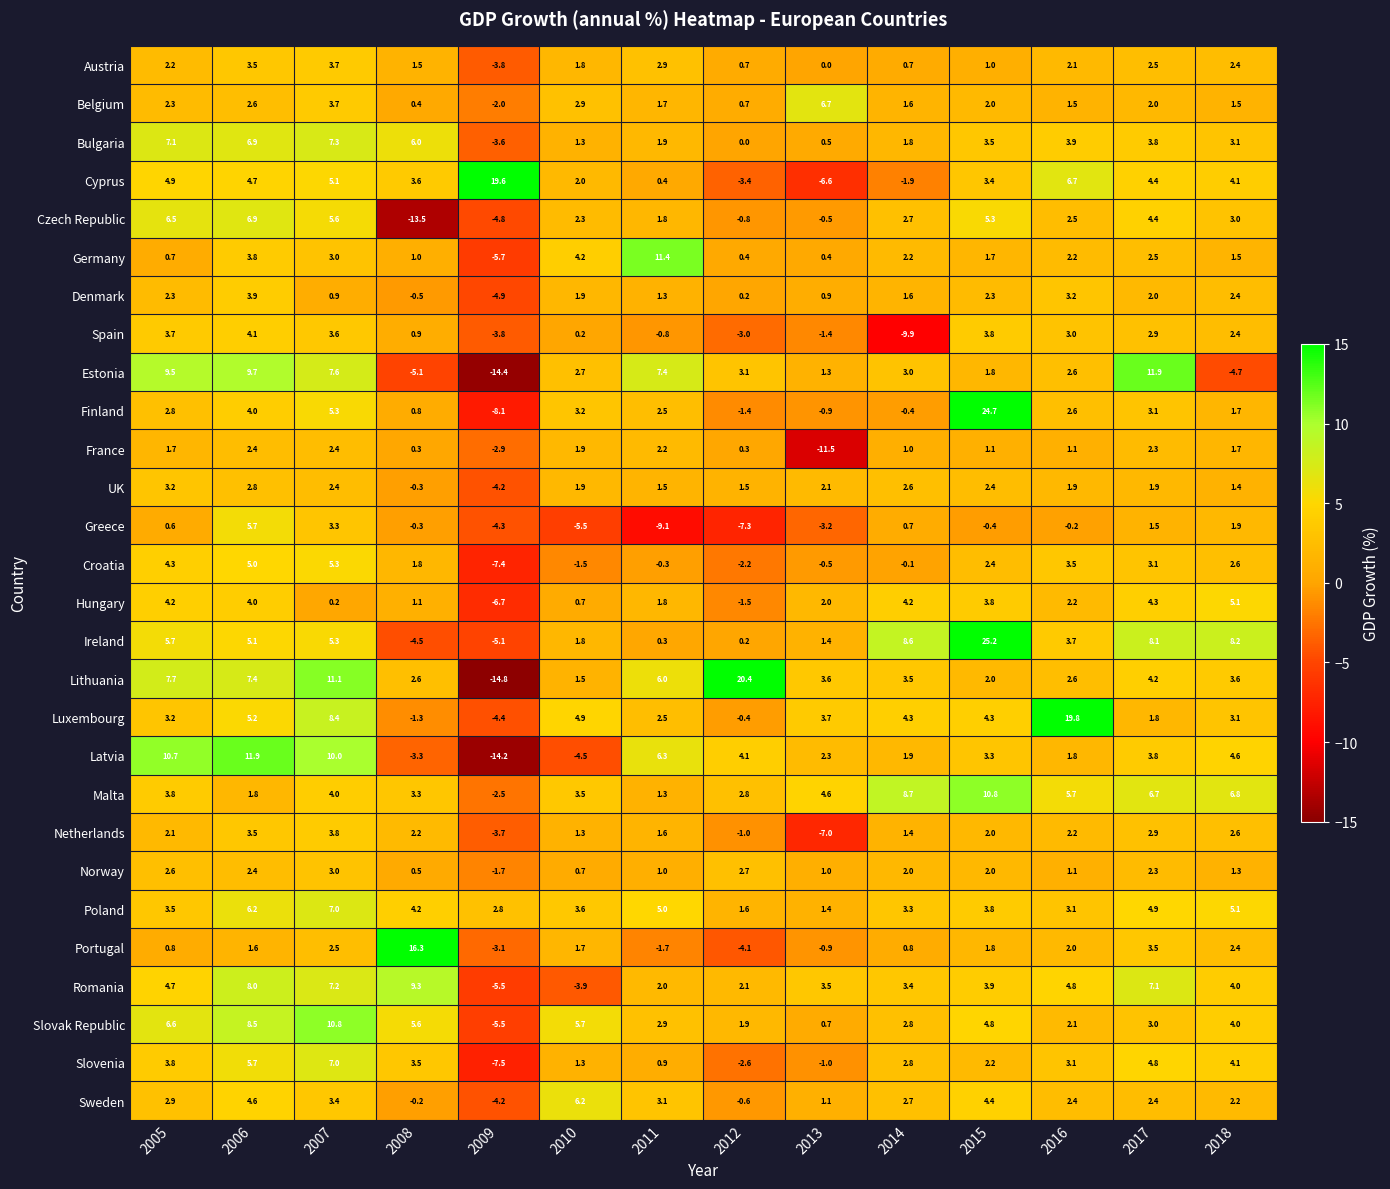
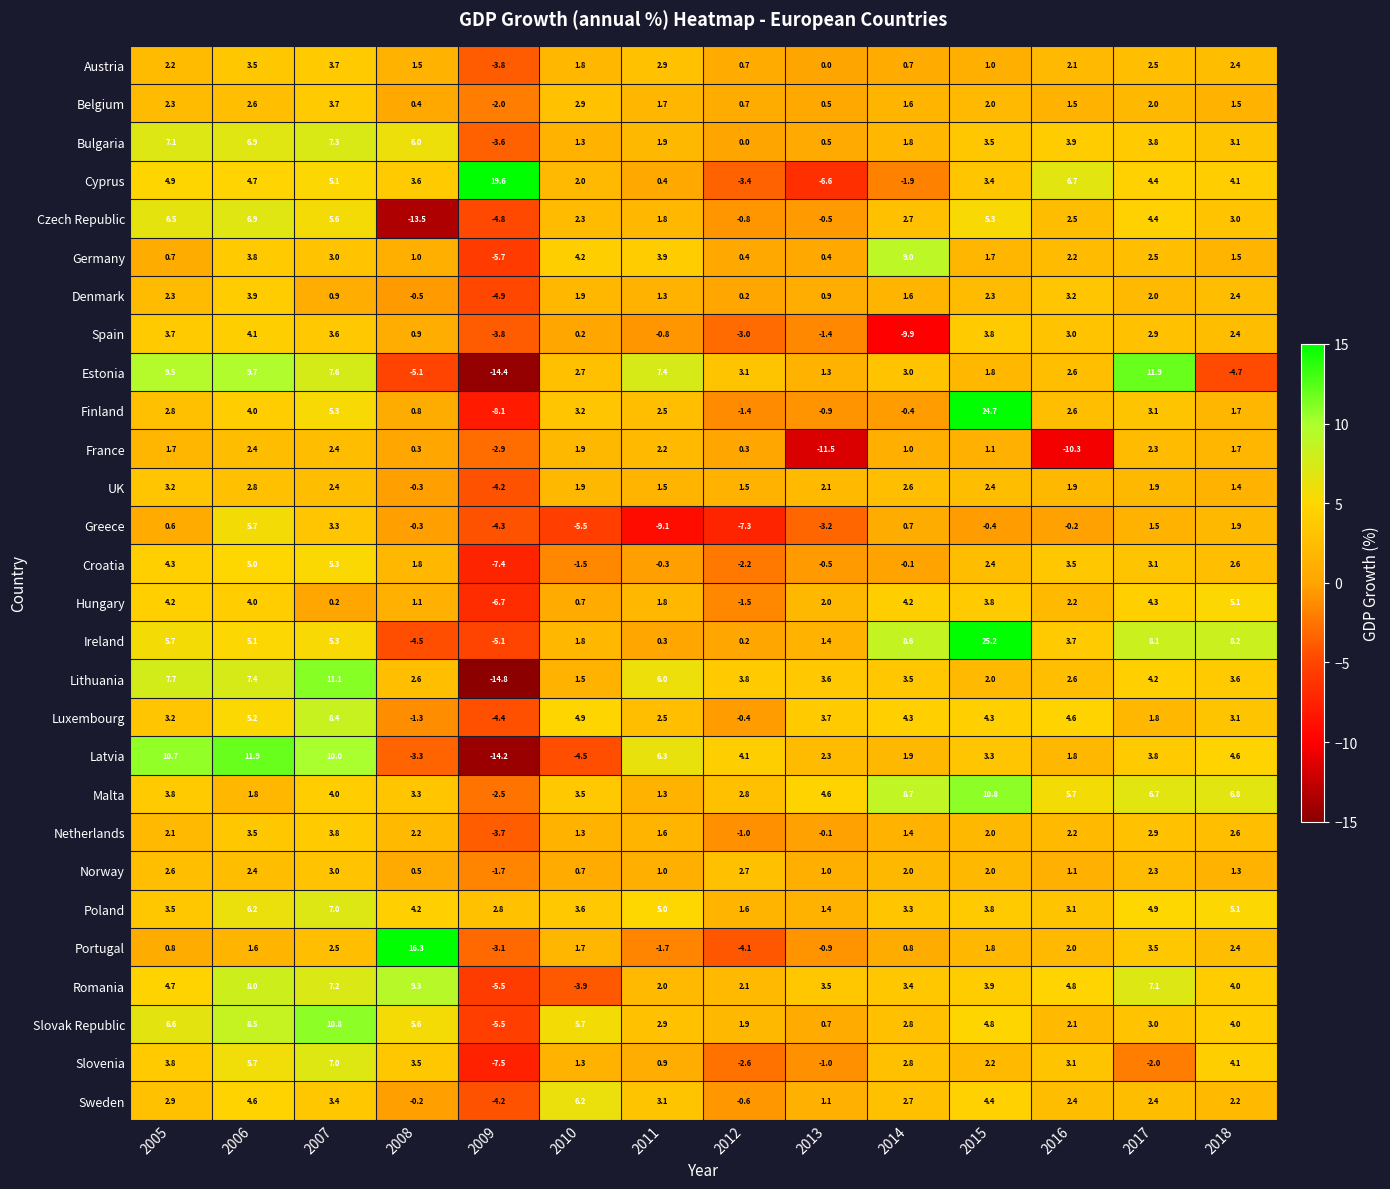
  {
    "Belgium": {
      "2005": 2.3,
      "2006": 2.6,
      "2007": 3.7,
      "2008": 0.4,
      "2009": -2.0,
      "2010": 2.9,
      "2011": 1.7,
      "2012": 0.7,
-     "2013": 6.7,
+     "2013": 0.5,
      "2014": 1.6,
      "2015": 2.0,
      "2016": 1.5,
      "2017": 2.0,
      "2018": 1.5
    },
    "Germany": {
      "2005": 0.7,
      "2006": 3.8,
      "2007": 3.0,
      "2008": 1.0,
      "2009": -5.7,
      "2010": 4.2,
-     "2011": 11.4,
+     "2011": 3.9,
      "2012": 0.4,
      "2013": 0.4,
-     "2014": 2.2,
+     "2014": 9.0,
      "2015": 1.7,
      "2016": 2.2,
      "2017": 2.5,
      "2018": 1.5
    },
    "France": {
      "2005": 1.7,
      "2006": 2.4,
      "2007": 2.4,
      "2008": 0.3,
      "2009": -2.9,
      "2010": 1.9,
      "2011": 2.2,
      "2012": 0.3,
      "2013": -11.5,
      "2014": 1.0,
      "2015": 1.1,
-     "2016": 1.1,
+     "2016": -10.3,
      "2017": 2.3,
      "2018": 1.7
    },
    "Lithuania": {
      "2005": 7.7,
      "2006": 7.4,
      "2007": 11.1,
      "2008": 2.6,
      "2009": -14.8,
      "2010": 1.5,
      "2011": 6.0,
-     "2012": 20.4,
+     "2012": 3.8,
      "2013": 3.6,
      "2014": 3.5,
      "2015": 2.0,
      "2016": 2.6,
      "2017": 4.2,
      "2018": 3.6
    },
    "Luxembourg": {
      "2005": 3.2,
      "2006": 5.2,
      "2007": 8.4,
      "2008": -1.3,
      "2009": -4.4,
      "2010": 4.9,
      "2011": 2.5,
      "2012": -0.4,
      "2013": 3.7,
      "2014": 4.3,
      "2015": 4.3,
-     "2016": 19.8,
+     "2016": 4.6,
      "2017": 1.8,
      "2018": 3.1
    },
    "Netherlands": {
      "2005": 2.1,
      "2006": 3.5,
      "2007": 3.8,
      "2008": 2.2,
      "2009": -3.7,
      "2010": 1.3,
      "2011": 1.6,
      "2012": -1.0,
-     "2013": -7.0,
+     "2013": -0.1,
      "2014": 1.4,
      "2015": 2.0,
      "2016": 2.2,
      "2017": 2.9,
      "2018": 2.6
    },
    "Slovenia": {
      "2005": 3.8,
      "2006": 5.7,
      "2007": 7.0,
      "2008": 3.5,
      "2009": -7.5,
      "2010": 1.3,
      "2011": 0.9,
      "2012": -2.6,
      "2013": -1.0,
      "2014": 2.8,
      "2015": 2.2,
      "2016": 3.1,
-     "2017": 4.8,
+     "2017": -2.0,
      "2018": 4.1
    }
  }
